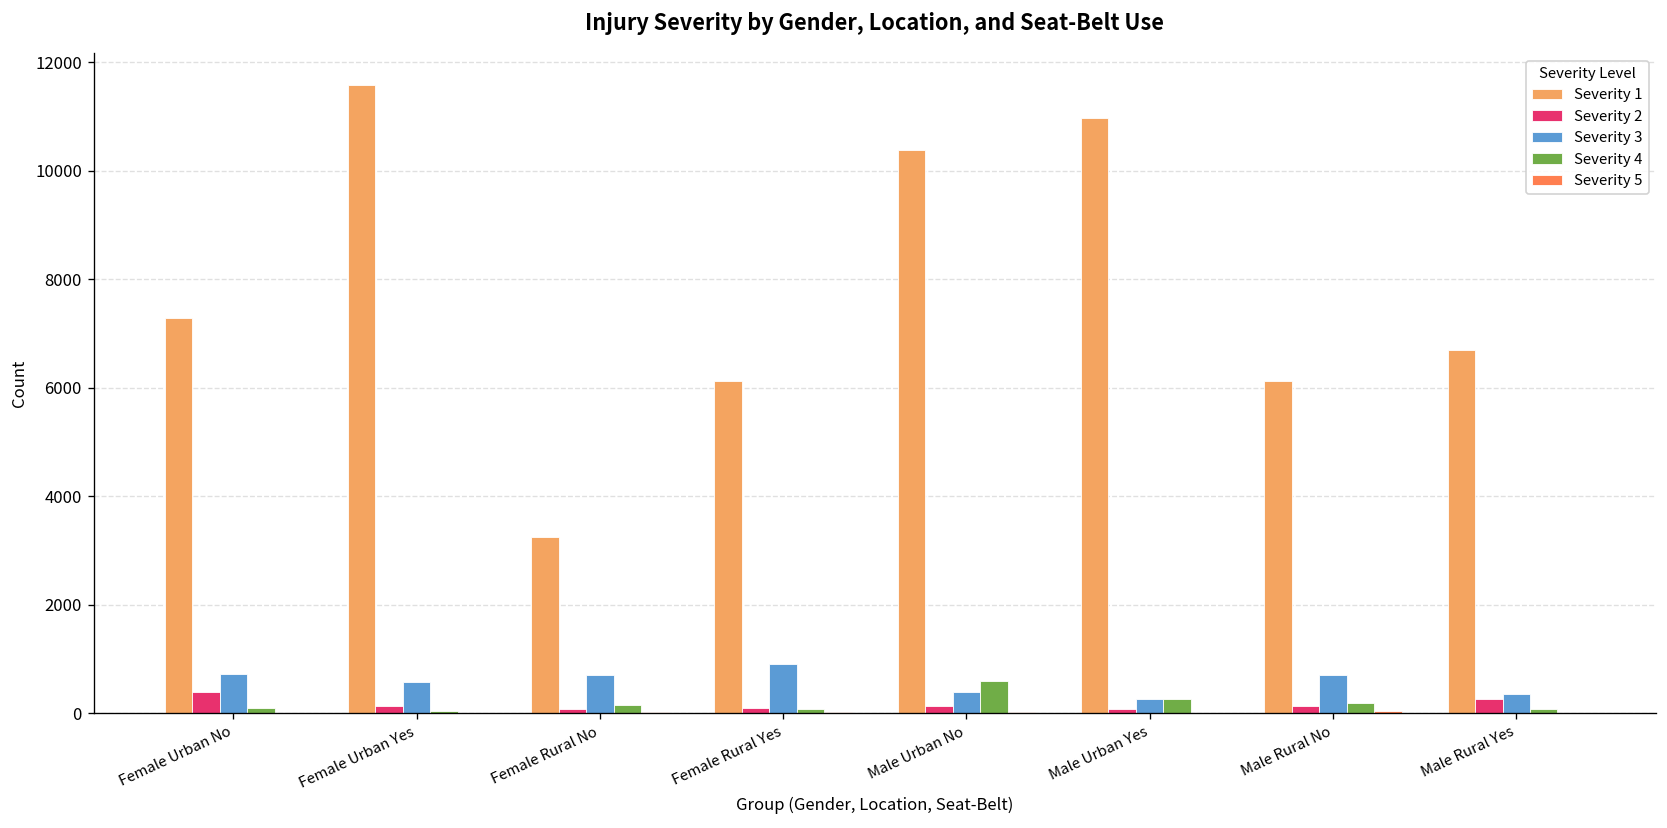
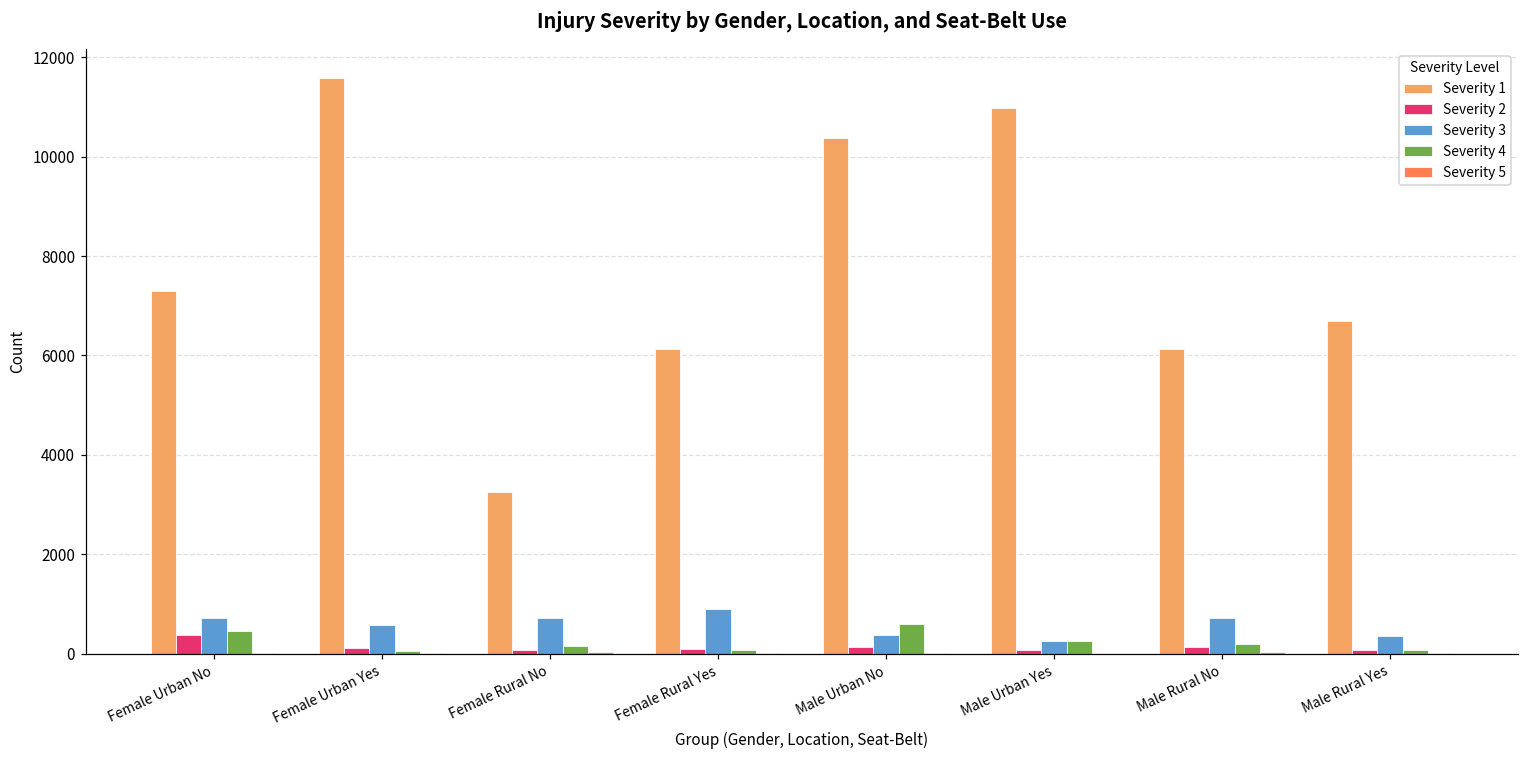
  {
    "Severity 2": {
      "Female Urban No": 400,
      "Female Urban Yes": 100,
      "Female Rural No": 100,
      "Female Rural Yes": 100,
      "Male Urban No": 100,
      "Male Urban Yes": 100,
      "Male Rural No": 100,
-     "Male Rural Yes": 300
+     "Male Rural Yes": 100
    },
    "Severity 3": {
      "Female Urban No": 700,
      "Female Urban Yes": 600,
      "Female Rural No": 700,
      "Female Rural Yes": 900,
      "Male Urban No": 400,
      "Male Urban Yes": 300,
      "Male Rural No": 700,
      "Male Rural Yes": 400
    },
    "Severity 4": {
-     "Female Urban No": 100,
+     "Female Urban No": 500,
      "Female Rural No": 200,
      "Female Rural Yes": 100,
      "Male Urban No": 600,
      "Male Urban Yes": 300,
      "Male Rural No": 200,
      "Male Rural Yes": 100
    }
  }
